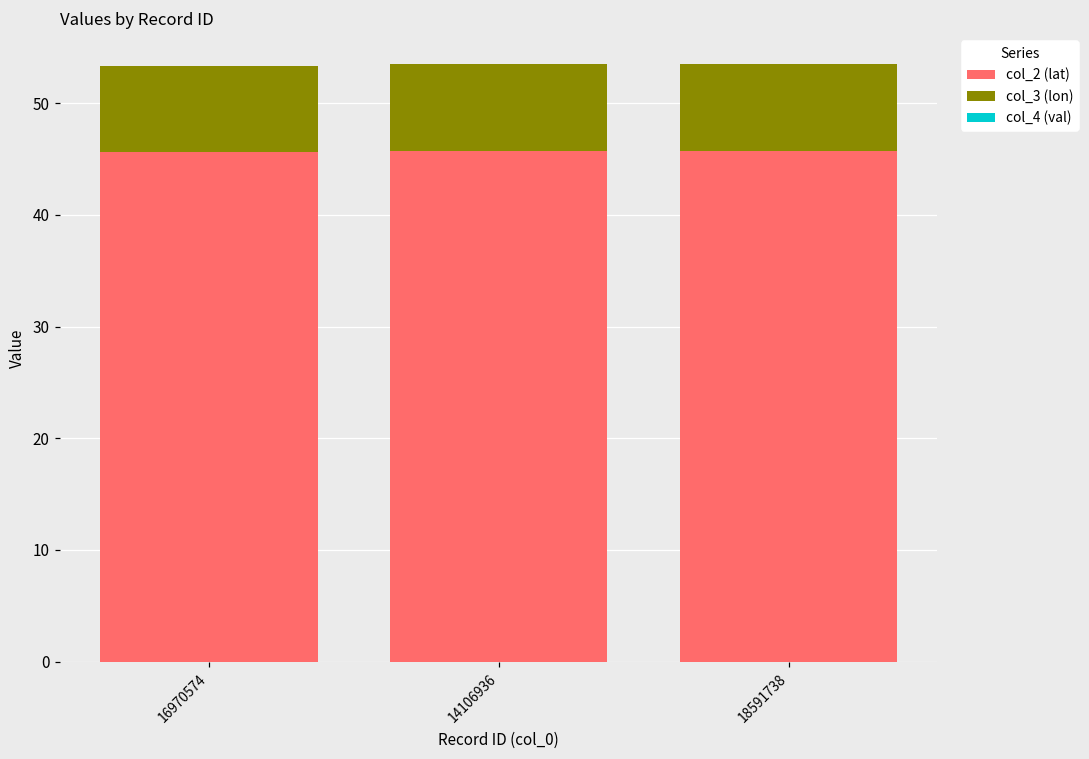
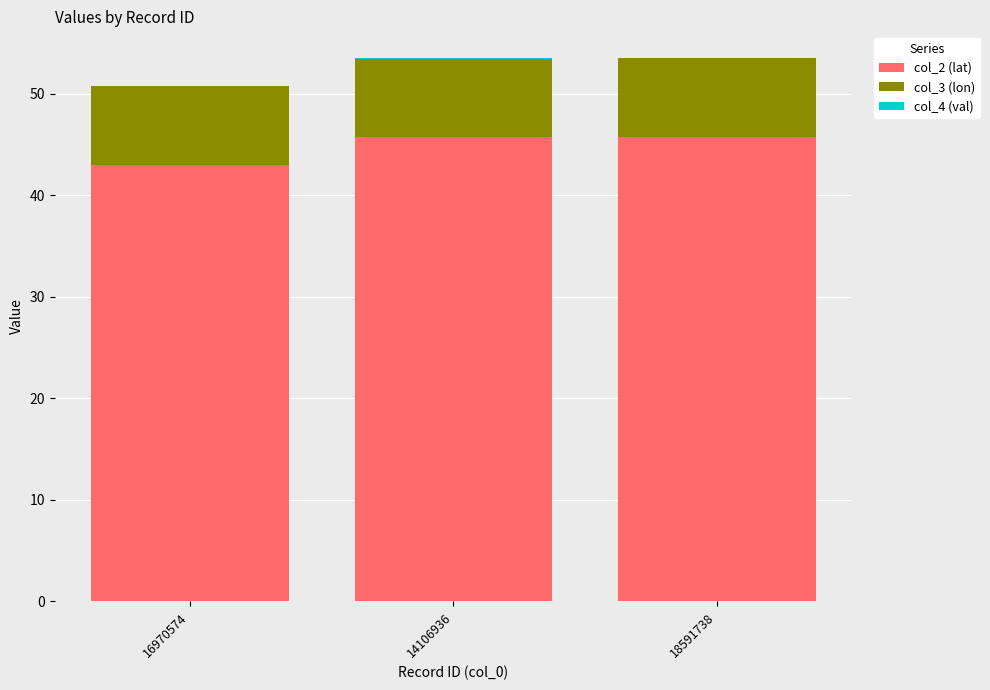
  {
    "col_2 (lat)": {
-     "16970574": 45.6,
+     "16970574": 43.0,
      "14106936": 45.8,
      "18591738": 45.8
    },
    "col_4 (val)": {
      "16970574": 7.8,
      "14106936": 7.7,
      "18591738": 7.7
    }
  }
